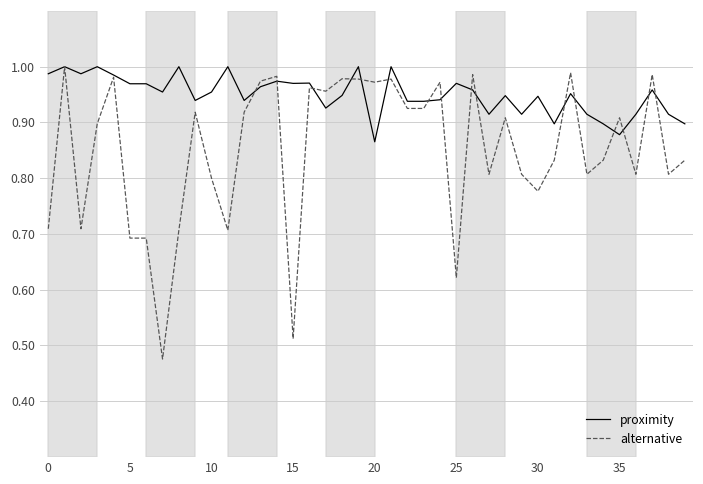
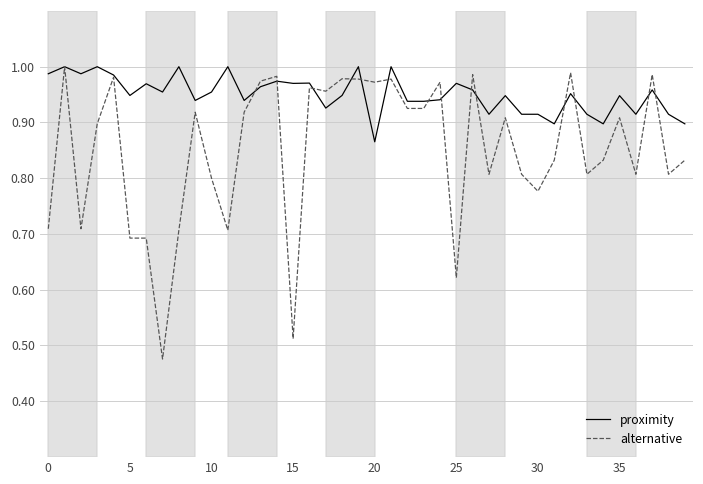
  {
    "proximity": {
      "0": 0.99,
-     "5": 0.97,
+     "5": 0.95,
      "10": 0.95,
      "15": 0.97,
      "20": 0.87,
      "25": 0.97,
-     "30": 0.95,
-     "35": 0.88
+     "30": 0.91,
+     "35": 0.95
    },
    "alternative": {
      "0": 0.71,
      "5": 0.69,
      "10": 0.80,
      "15": 0.51,
      "20": 0.97,
      "25": 0.62,
      "30": 0.78,
      "35": 0.91
    }
  }
